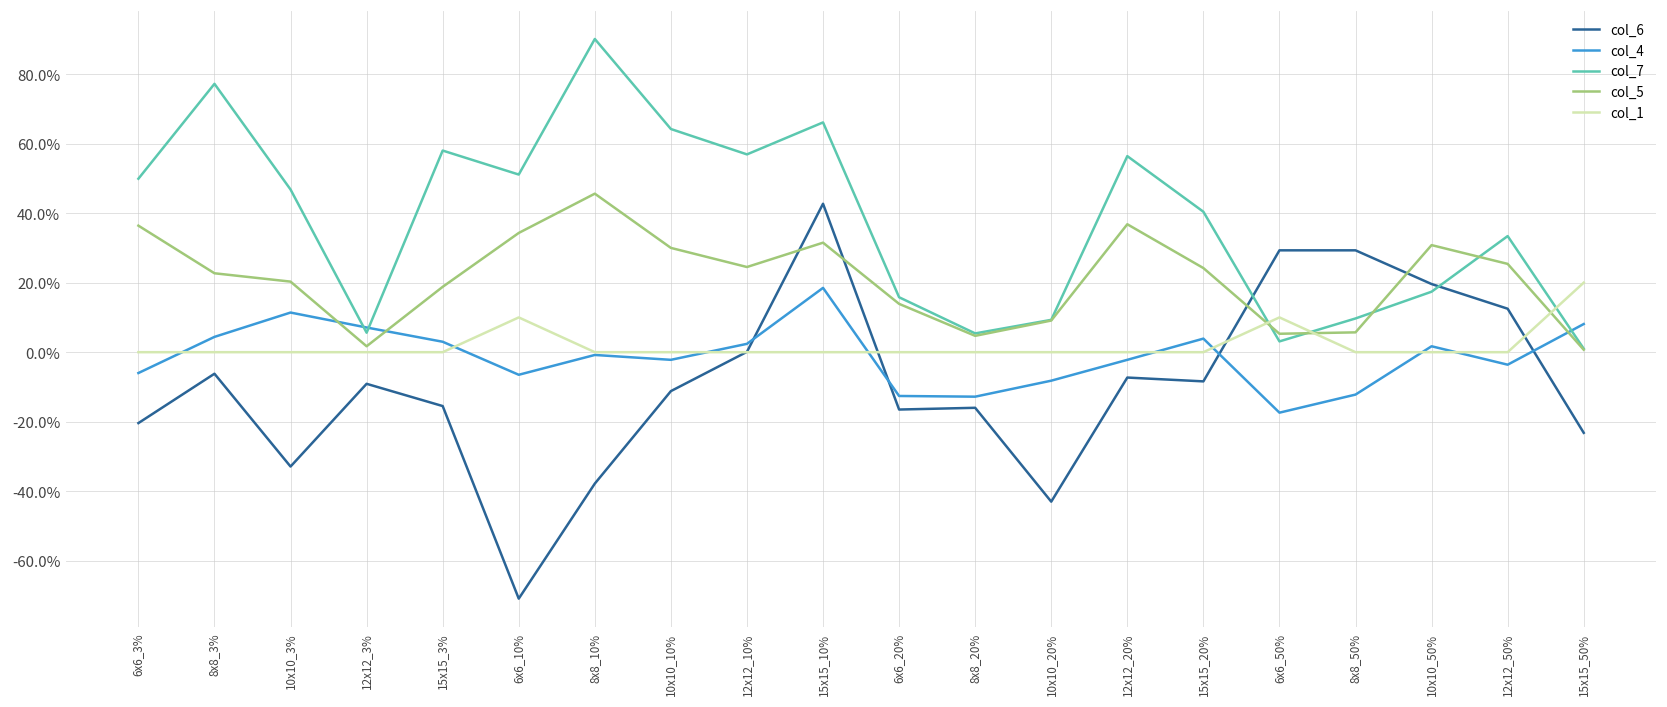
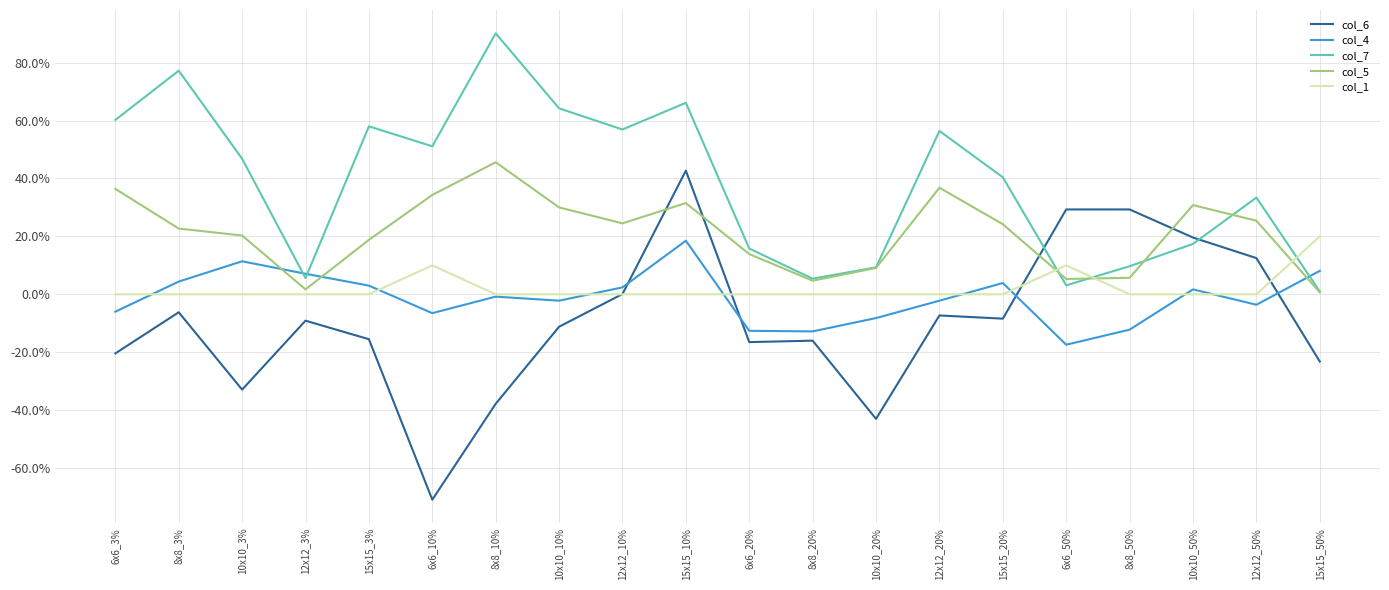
  {
    "col_6": {
      "6x6_3%": "-20%",
      "8x8_3%": "-6%",
      "10x10_3%": "-33%",
      "12x12_3%": "-9%",
      "15x15_3%": "-16%",
      "6x6_10%": "-71%",
      "8x8_10%": "-38%",
      "10x10_10%": "-11%",
      "15x15_10%": "43%",
      "6x6_20%": "-17%",
      "8x8_20%": "-16%",
      "10x10_20%": "-43%",
      "12x12_20%": "-7%",
      "15x15_20%": "-8%",
      "6x6_50%": "29%",
      "8x8_50%": "29%",
      "10x10_50%": "20%",
      "12x12_50%": "13%",
      "15x15_50%": "-23%"
    },
    "col_4": {
      "6x6_3%": "-6%",
      "8x8_3%": "4%",
      "10x10_3%": "11%",
      "12x12_3%": "7%",
      "15x15_3%": "3%",
      "6x6_10%": "-7%",
      "10x10_10%": "-2%",
      "12x12_10%": "2%",
      "15x15_10%": "19%",
      "6x6_20%": "-13%",
      "8x8_20%": "-13%",
      "10x10_20%": "-8%",
      "12x12_20%": "-2%",
      "15x15_20%": "4%",
      "6x6_50%": "-17%",
      "8x8_50%": "-12%",
      "10x10_50%": "2%",
      "12x12_50%": "-4%",
      "15x15_50%": "8%"
    },
    "col_7": {
-     "6x6_3%": "50%",
+     "6x6_3%": "60%",
      "8x8_3%": "77%",
      "10x10_3%": "47%",
      "12x12_3%": "6%",
      "15x15_3%": "58%",
      "6x6_10%": "51%",
      "8x8_10%": "90%",
      "10x10_10%": "64%",
      "12x12_10%": "57%",
      "15x15_10%": "66%",
      "6x6_20%": "16%",
      "12x12_20%": "56%",
      "15x15_20%": "40%",
      "6x6_50%": "3%",
      "8x8_50%": "10%",
      "10x10_50%": "17%",
      "12x12_50%": "33%"
    },
    "col_5": {
      "6x6_3%": "36%",
      "8x8_3%": "23%",
      "10x10_3%": "20%",
      "12x12_3%": "2%",
      "15x15_3%": "19%",
      "6x6_10%": "34%",
      "8x8_10%": "46%",
      "10x10_10%": "30%",
      "12x12_10%": "25%",
      "15x15_10%": "32%",
      "6x6_20%": "14%",
      "12x12_20%": "37%",
      "15x15_20%": "24%",
      "6x6_50%": "5%",
      "8x8_50%": "6%",
      "10x10_50%": "31%",
      "12x12_50%": "25%"
    },
    "col_1": {
      "6x6_3%": "0%",
      "8x8_3%": "0%",
      "10x10_3%": "0%",
      "12x12_3%": "0%",
      "15x15_3%": "0%",
      "6x6_10%": "10%",
      "10x10_10%": "0%",
      "15x15_10%": "0%",
      "6x6_20%": "0%",
      "8x8_20%": "0%",
      "10x10_20%": "0%",
      "12x12_20%": "0%",
      "15x15_20%": "0%",
      "6x6_50%": "10%",
      "8x8_50%": "0%",
      "10x10_50%": "0%",
      "12x12_50%": "0%",
      "15x15_50%": "20%"
    }
  }
